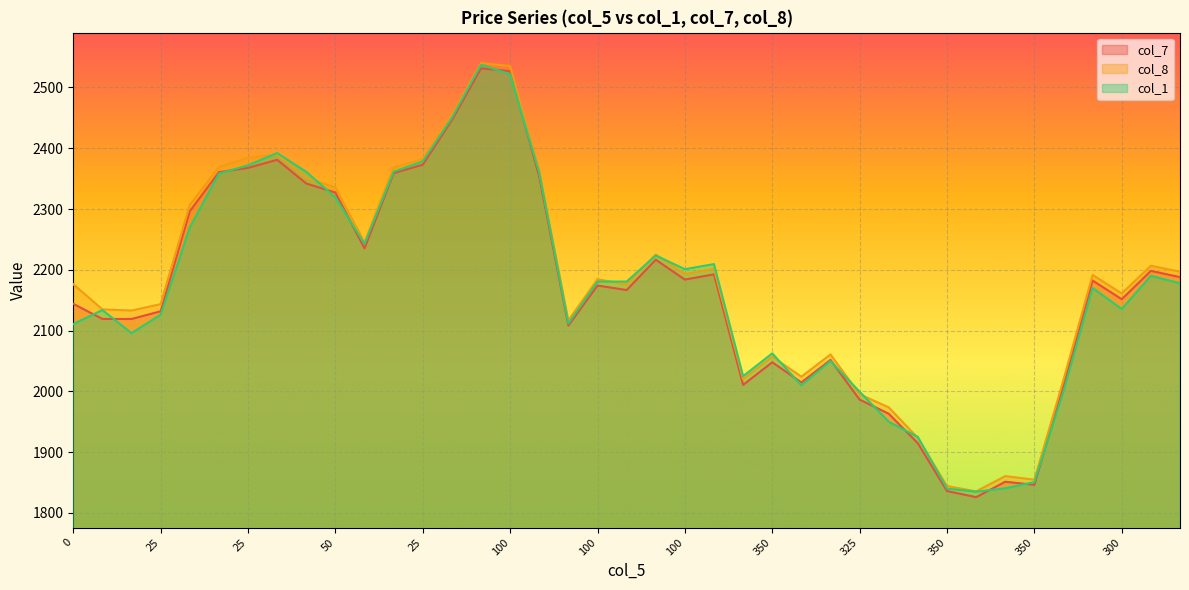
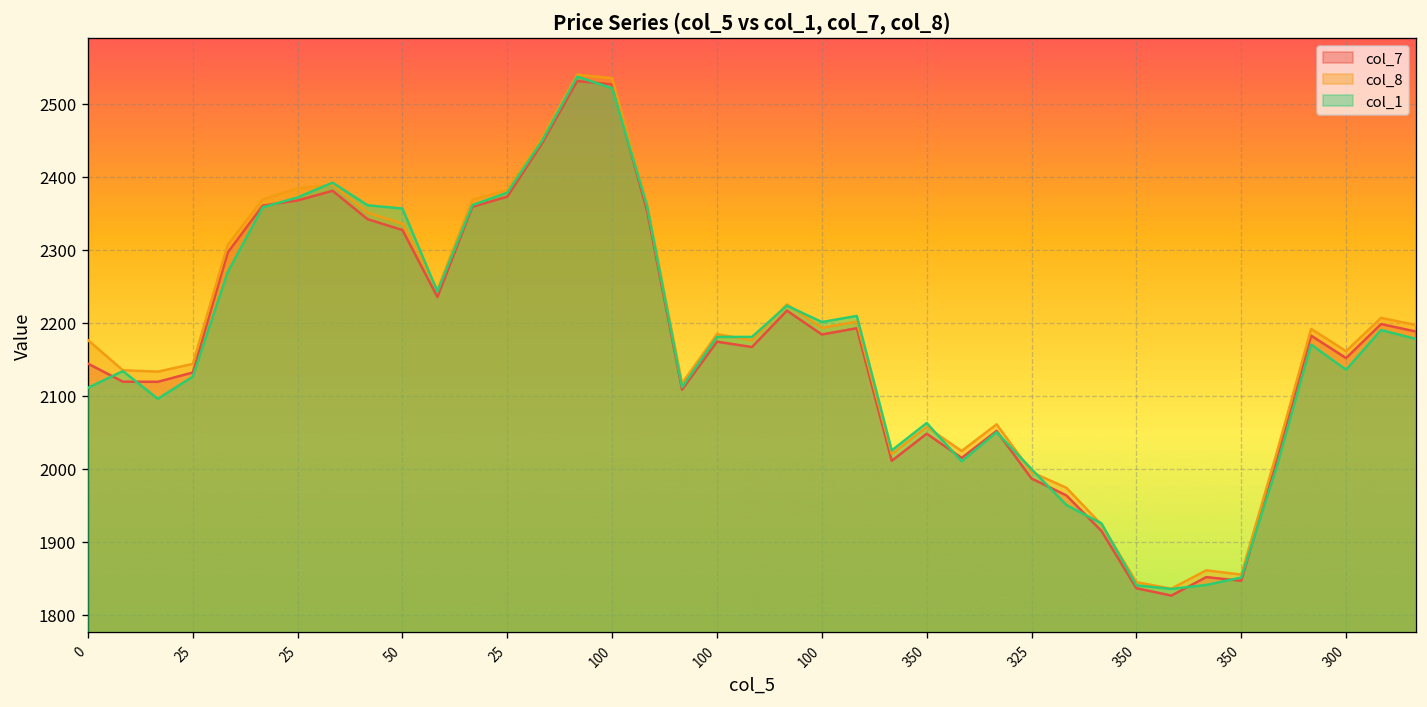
  {
    "col_1": {
      "0": 2110,
-     "50": 2320,
+     "50": 2360,
      "300": 2140
    }
  }
